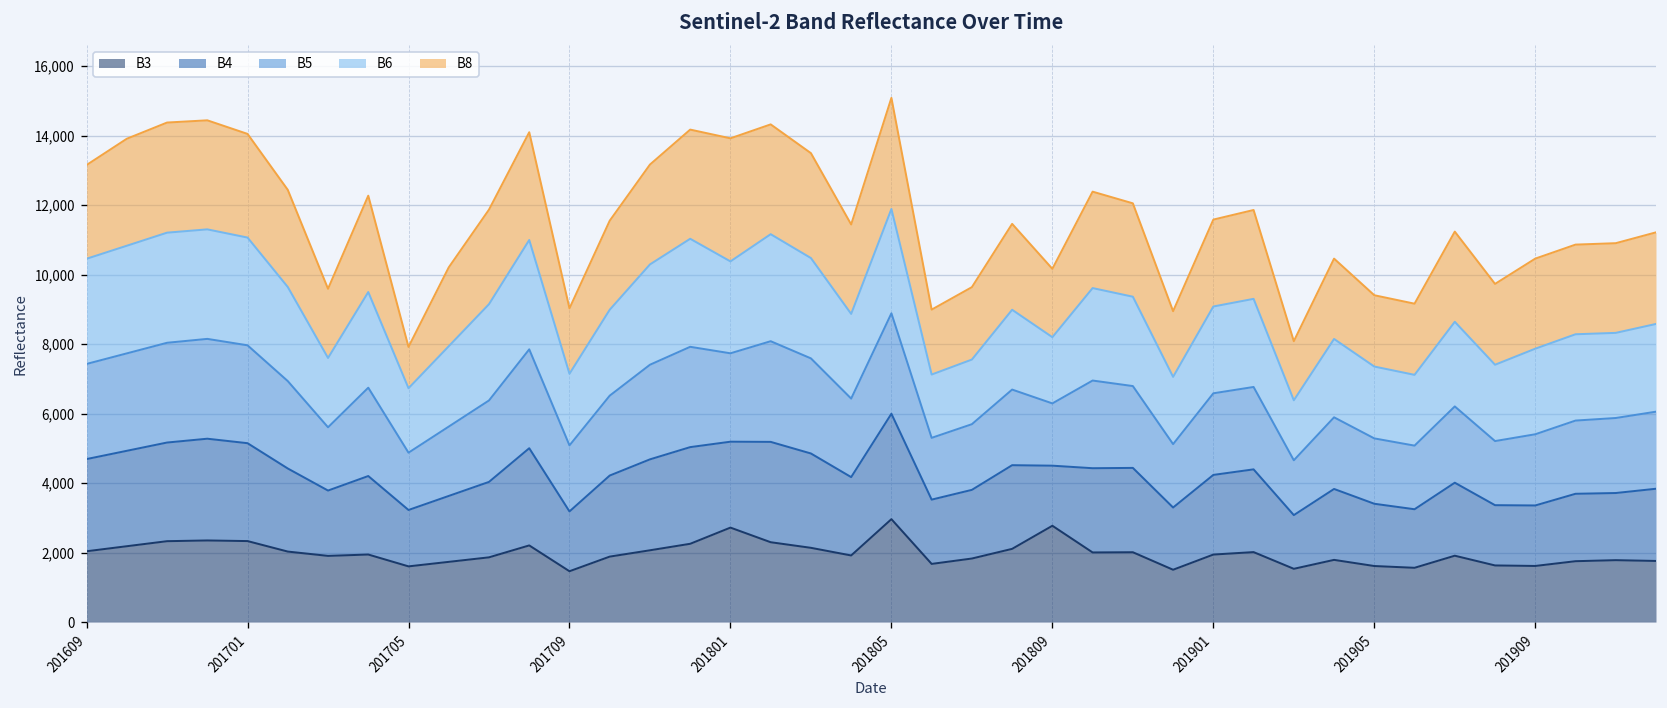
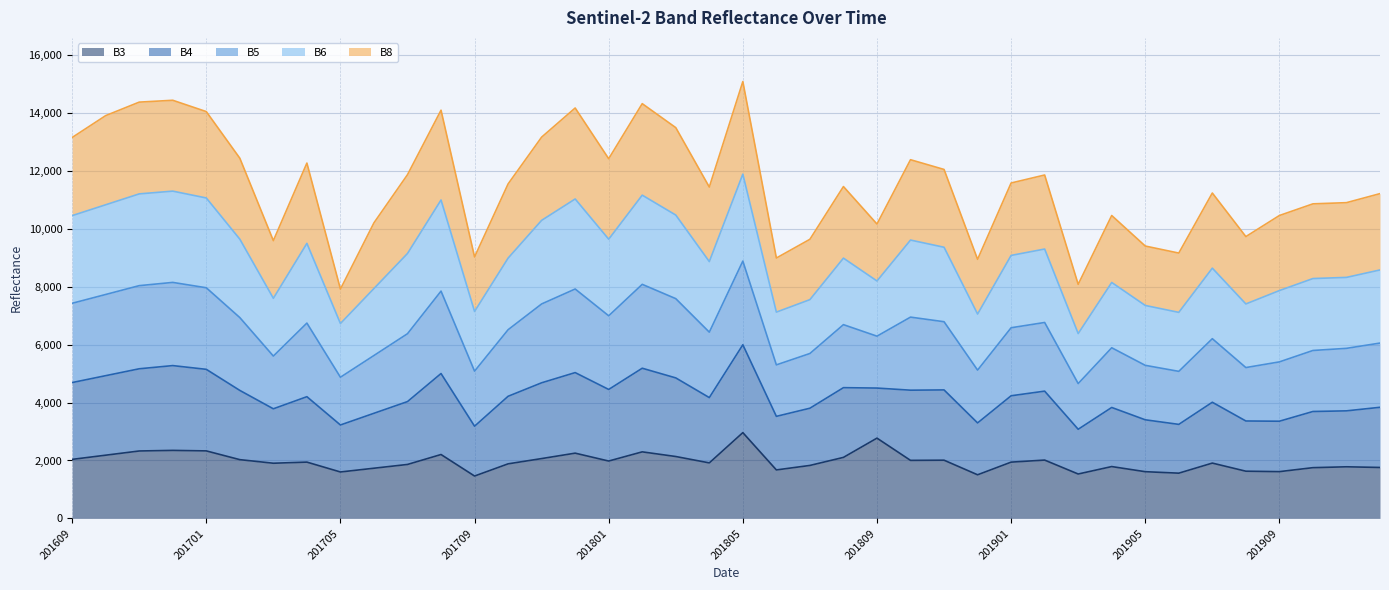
  {
    "B3": {
      "201609": "2,000",
      "201701": "2,300",
      "201705": "1,600",
      "201709": "1,500",
-     "201801": "2,700",
+     "201801": "2,000",
      "201805": "3,000",
      "201809": "2,800",
      "201901": "1,900",
      "201905": "1,600",
      "201909": "1,600"
    },
    "B8": {
      "201609": "2,700",
      "201701": "3,000",
      "201705": "1,200",
      "201709": "1,900",
-     "201801": "3,500",
+     "201801": "2,800",
      "201805": "3,200",
      "201809": "2,000",
      "201901": "2,500",
      "201905": "2,100",
      "201909": "2,600"
    }
  }
